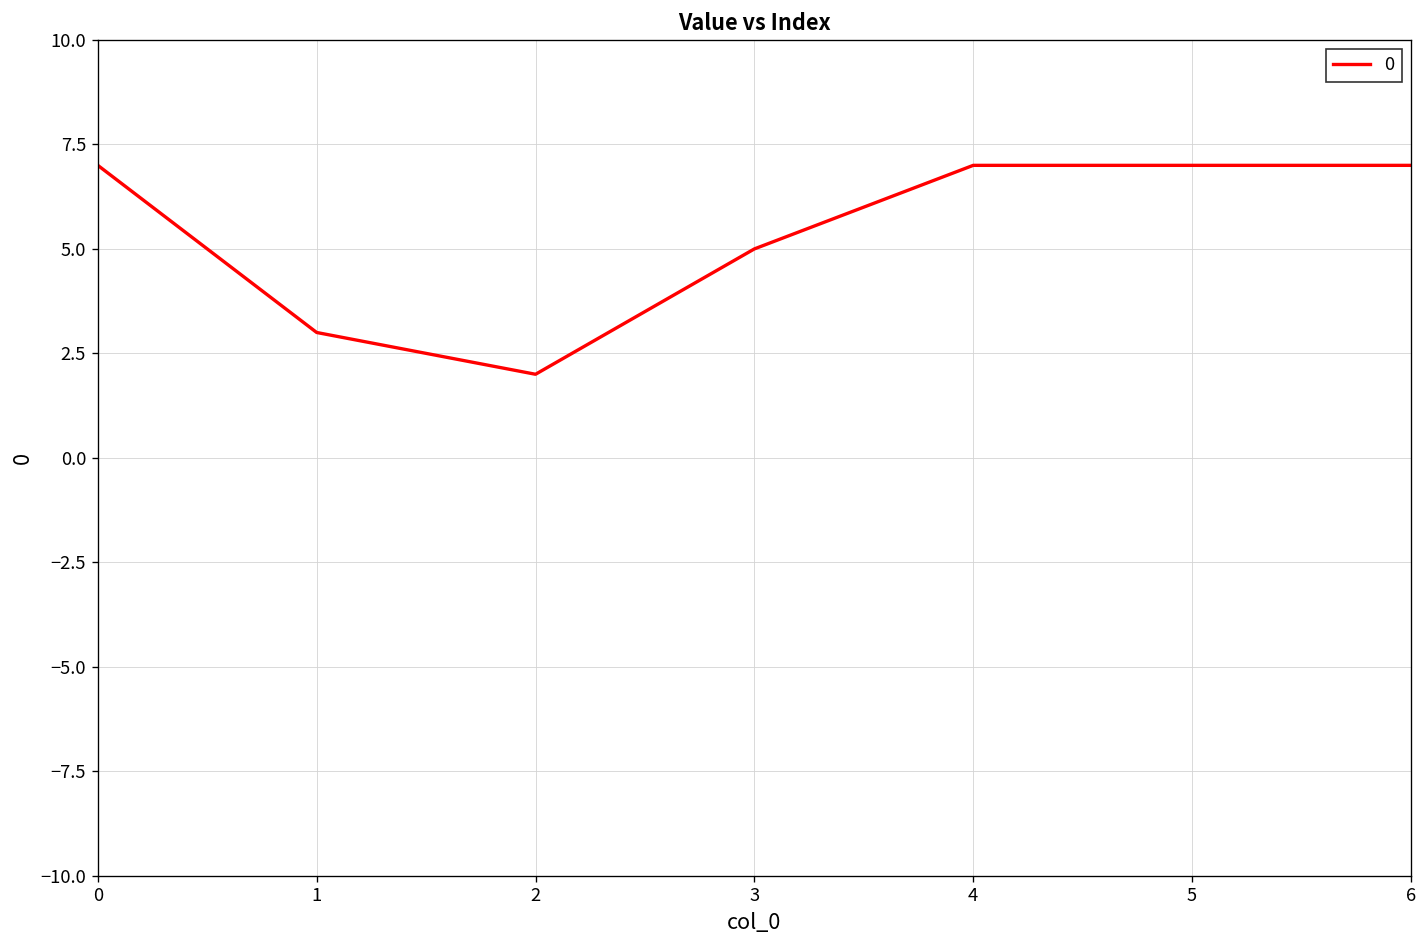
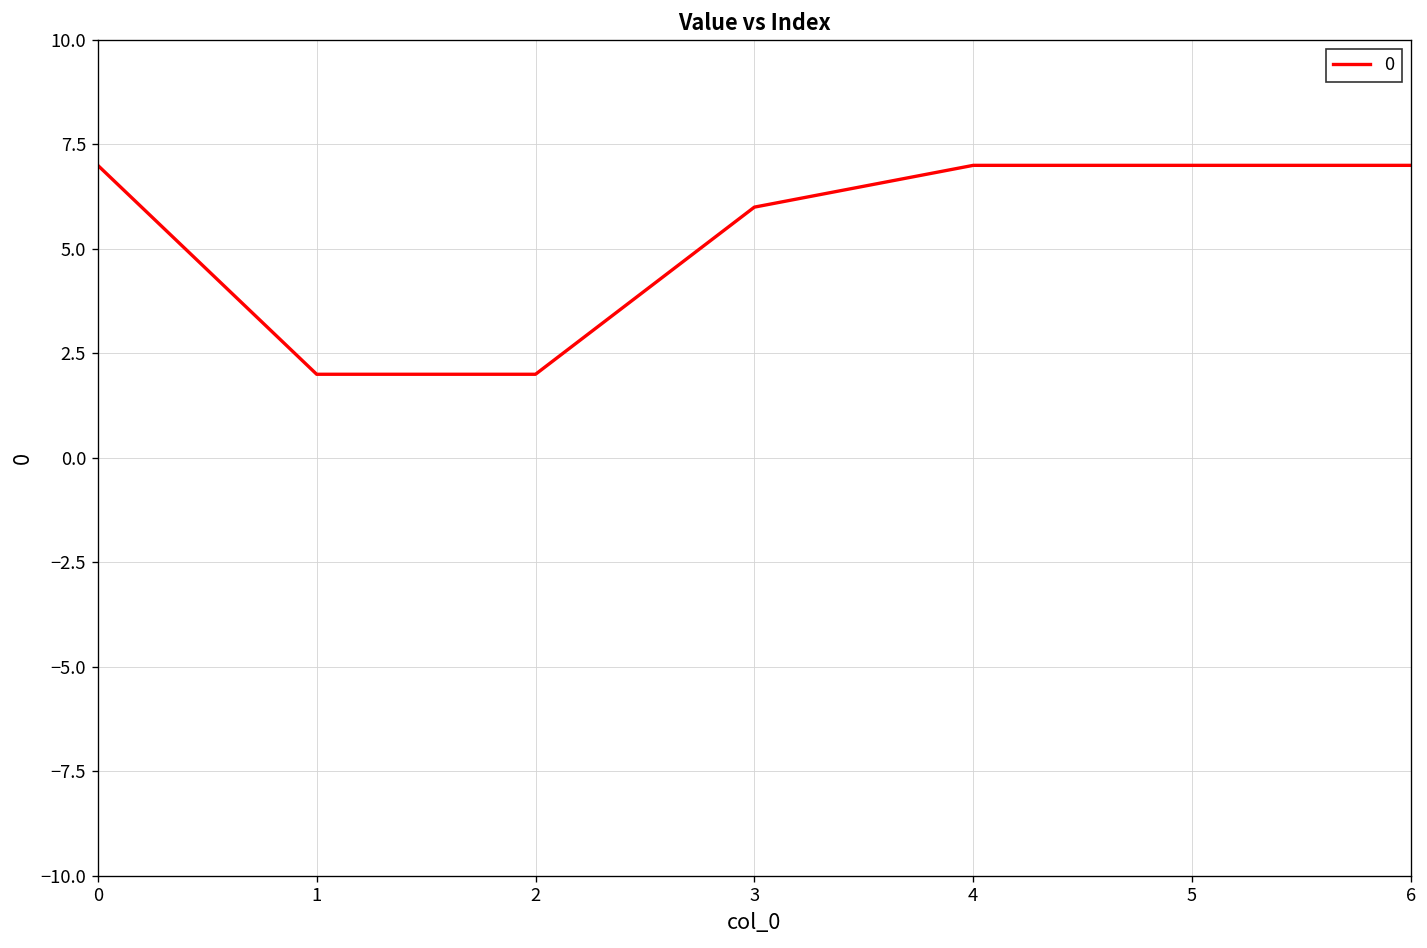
  {
    "0": 7,
-   "1": 3,
+   "1": 2,
    "2": 2,
-   "3": 5,
+   "3": 6,
    "4": 7,
    "5": 7,
    "6": 7
  }
